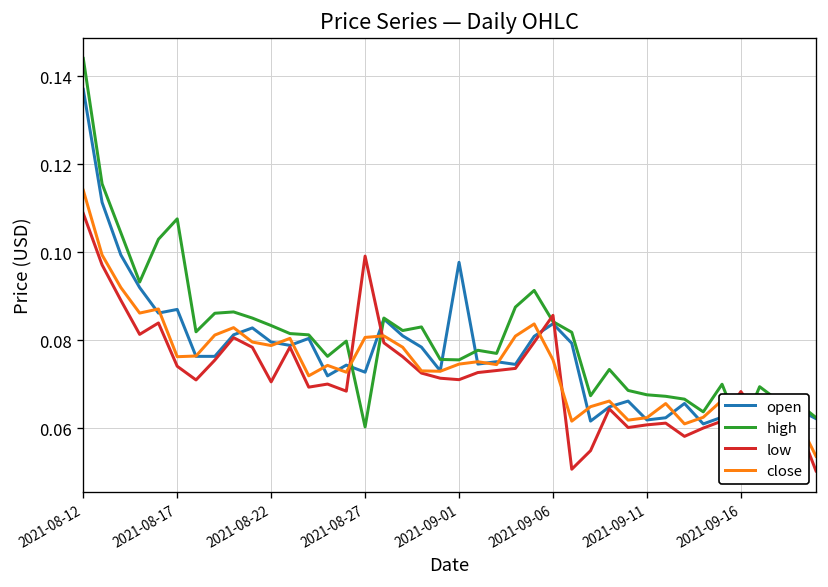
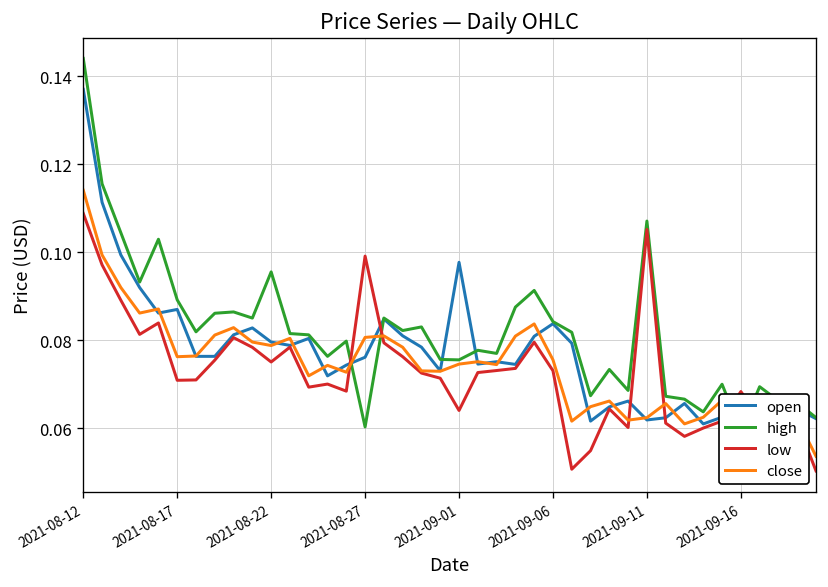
  {
    "open": {
      "2021-08-12": 0.137,
      "2021-08-17": 0.087,
      "2021-08-22": 0.080,
-     "2021-08-27": 0.073,
+     "2021-08-27": 0.076,
      "2021-09-01": 0.098
    },
    "high": {
      "2021-08-12": 0.144,
-     "2021-08-17": 0.108,
-     "2021-08-22": 0.083,
+     "2021-08-17": 0.089,
+     "2021-08-22": 0.096,
      "2021-08-27": 0.060,
      "2021-09-01": 0.076,
-     "2021-09-11": 0.068
+     "2021-09-11": 0.107
    },
    "low": {
      "2021-08-12": 0.109,
-     "2021-08-17": 0.074,
-     "2021-08-22": 0.071,
+     "2021-08-17": 0.071,
+     "2021-08-22": 0.075,
      "2021-08-27": 0.099,
-     "2021-09-01": 0.071,
-     "2021-09-06": 0.086,
-     "2021-09-11": 0.061
+     "2021-09-01": 0.064,
+     "2021-09-06": 0.073,
+     "2021-09-11": 0.105
    },
    "close": {
      "2021-08-12": 0.114,
      "2021-08-17": 0.076,
      "2021-08-22": 0.079,
      "2021-08-27": 0.081,
      "2021-09-01": 0.075,
      "2021-09-06": 0.076
    }
  }
